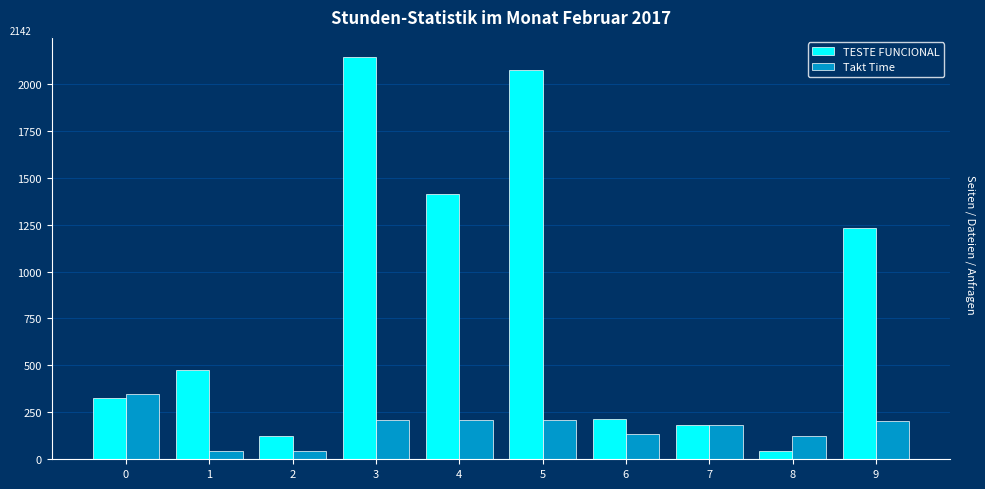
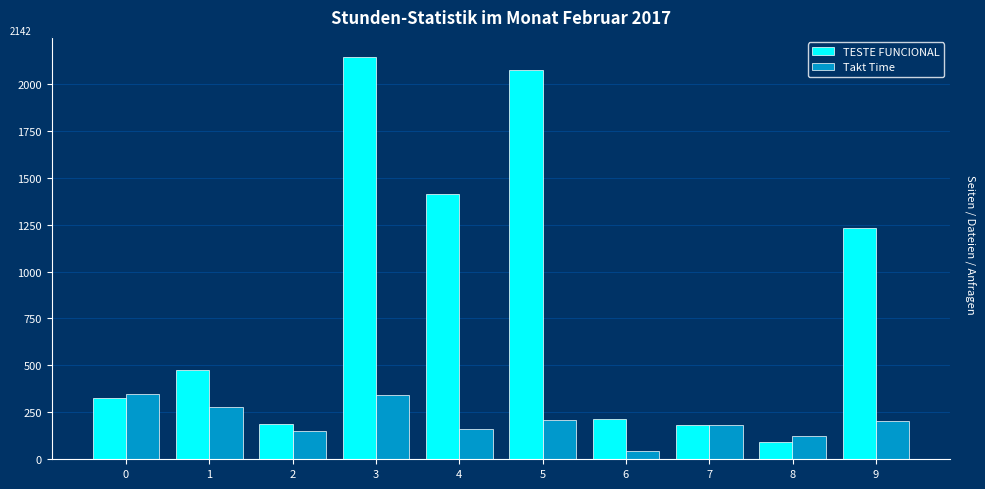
  {
    "TESTE FUNCIONAL": {
      "0": 330,
      "1": 480,
-     "2": 130,
+     "2": 190,
      "3": 2140,
      "4": 1410,
      "5": 2070,
      "6": 210,
      "7": 180,
-     "8": 50,
+     "8": 90,
      "9": 1230
    },
    "Takt Time": {
      "0": 350,
-     "1": 40,
-     "2": 40,
-     "3": 210,
-     "4": 210,
+     "1": 280,
+     "2": 150,
+     "3": 340,
+     "4": 160,
      "5": 210,
-     "6": 130,
+     "6": 40,
      "7": 180,
      "8": 120,
      "9": 200
    }
  }
